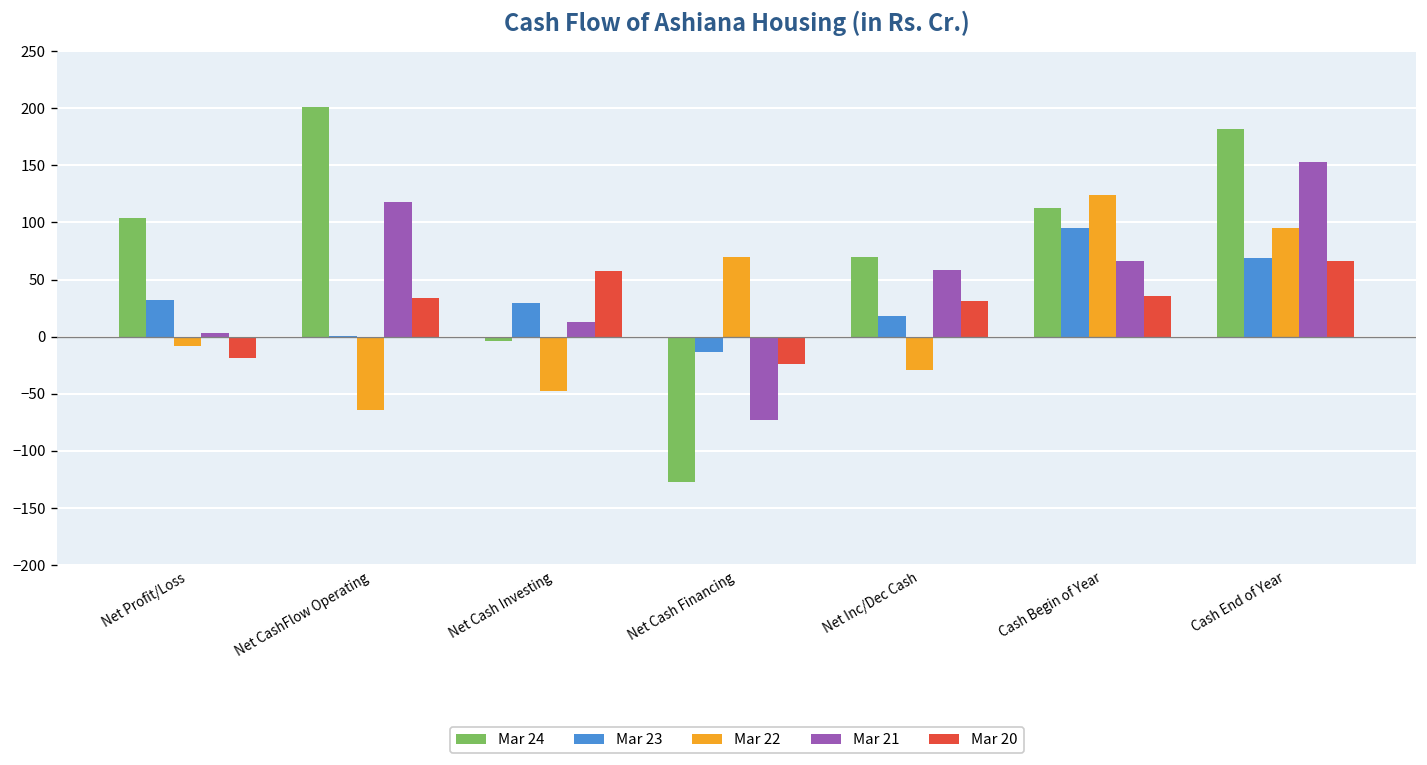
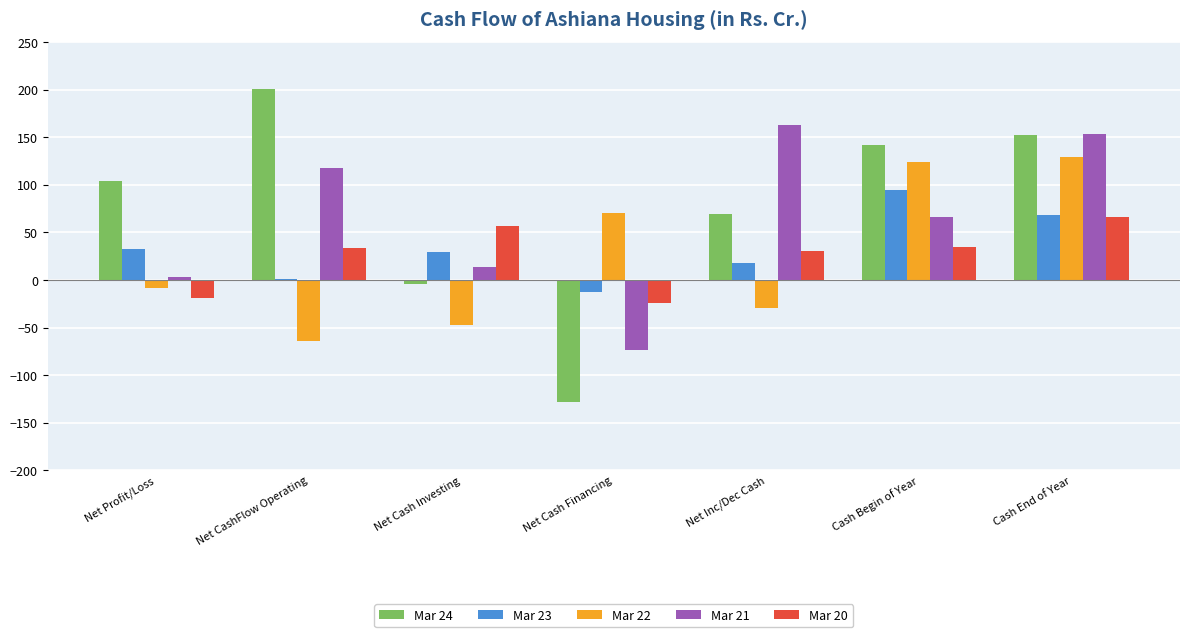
  {
    "Mar 24": {
      "Net Profit/Loss": 100,
      "Net CashFlow Operating": 200,
      "Net Cash Investing": 0,
      "Net Cash Financing": -130,
      "Net Inc/Dec Cash": 70,
-     "Cash Begin of Year": 110,
-     "Cash End of Year": 180
+     "Cash Begin of Year": 140,
+     "Cash End of Year": 150
    },
    "Mar 23": {
      "Net Profit/Loss": 30,
      "Net Cash Investing": 30,
      "Net Cash Financing": -10,
      "Net Inc/Dec Cash": 20,
      "Cash Begin of Year": 90,
      "Cash End of Year": 70
    },
    "Mar 22": {
      "Net Profit/Loss": -10,
      "Net CashFlow Operating": -60,
      "Net Cash Investing": -50,
      "Net Cash Financing": 70,
      "Net Inc/Dec Cash": -30,
      "Cash Begin of Year": 120,
-     "Cash End of Year": 90
+     "Cash End of Year": 130
    },
    "Mar 21": {
      "Net Profit/Loss": 0,
      "Net CashFlow Operating": 120,
      "Net Cash Investing": 10,
      "Net Cash Financing": -70,
-     "Net Inc/Dec Cash": 60,
+     "Net Inc/Dec Cash": 160,
      "Cash Begin of Year": 70,
      "Cash End of Year": 150
    },
    "Mar 20": {
      "Net Profit/Loss": -20,
      "Net CashFlow Operating": 30,
      "Net Cash Investing": 60,
      "Net Cash Financing": -20,
      "Net Inc/Dec Cash": 30,
      "Cash Begin of Year": 40,
      "Cash End of Year": 70
    }
  }
